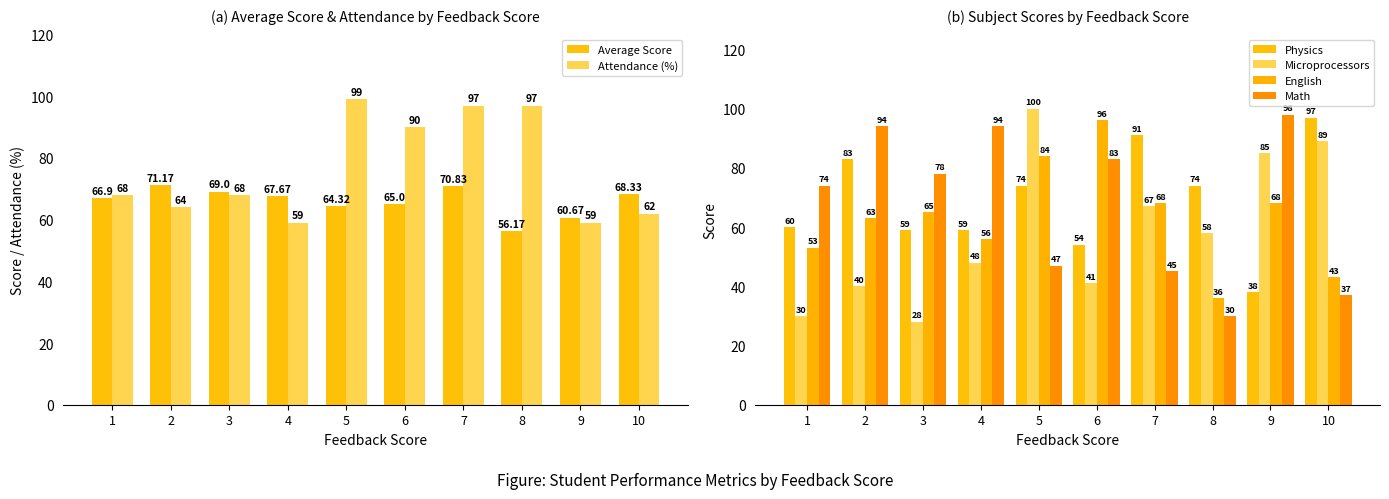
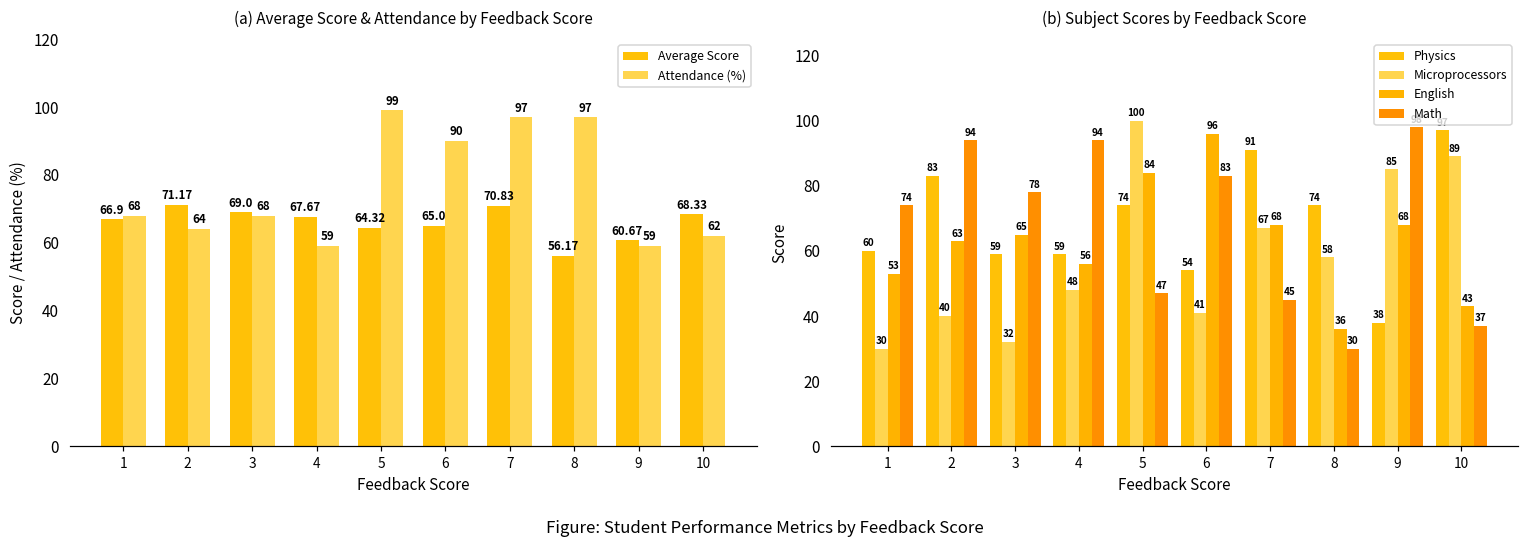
  {
    "(a) Average Score & Attendance by Feedback Score": {
      "Average Score": {
        "1": 66.9,
        "2": 71.17,
        "3": 69.0,
        "4": 67.67,
        "5": 64.32,
        "6": 65.0,
        "7": 70.83,
        "8": 56.17,
        "9": 60.67,
        "10": 68.33
      },
      "Attendance (%)": {
        "1": 68,
        "2": 64,
        "3": 68,
        "4": 59,
        "5": 99,
        "6": 90,
        "7": 97,
        "8": 97,
        "9": 59,
        "10": 62
      }
    },
    "(b) Subject Scores by Feedback Score": {
      "Microprocessors": {
        "1": 30,
        "2": 40,
-       "3": 28,
+       "3": 32,
        "4": 48,
        "5": 100,
        "6": 41,
        "7": 67,
        "8": 58,
        "9": 85,
        "10": 89
      }
    }
  }
